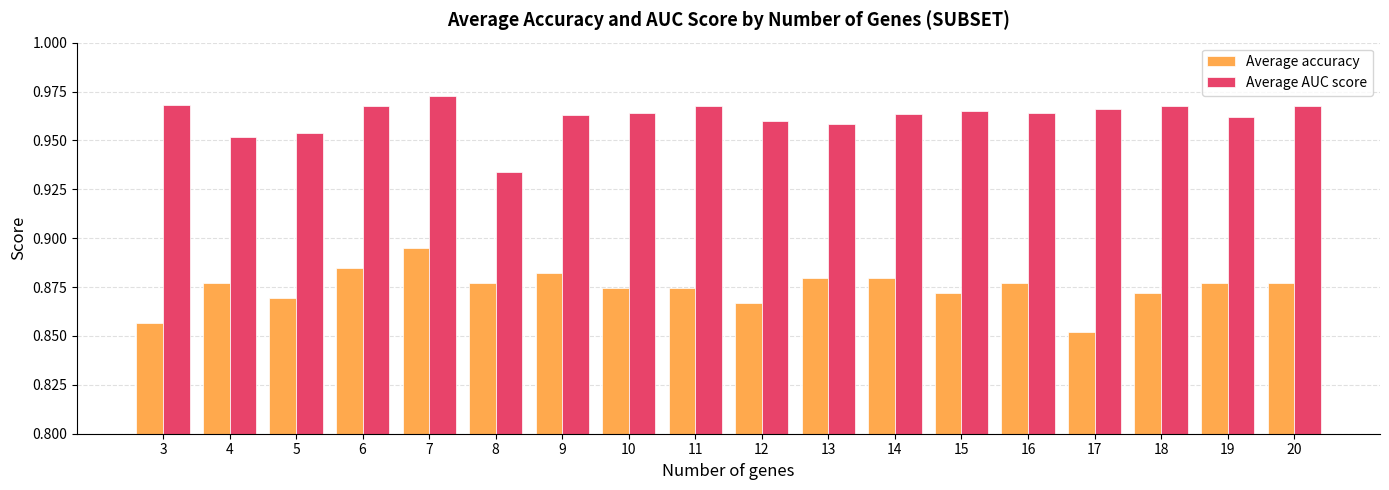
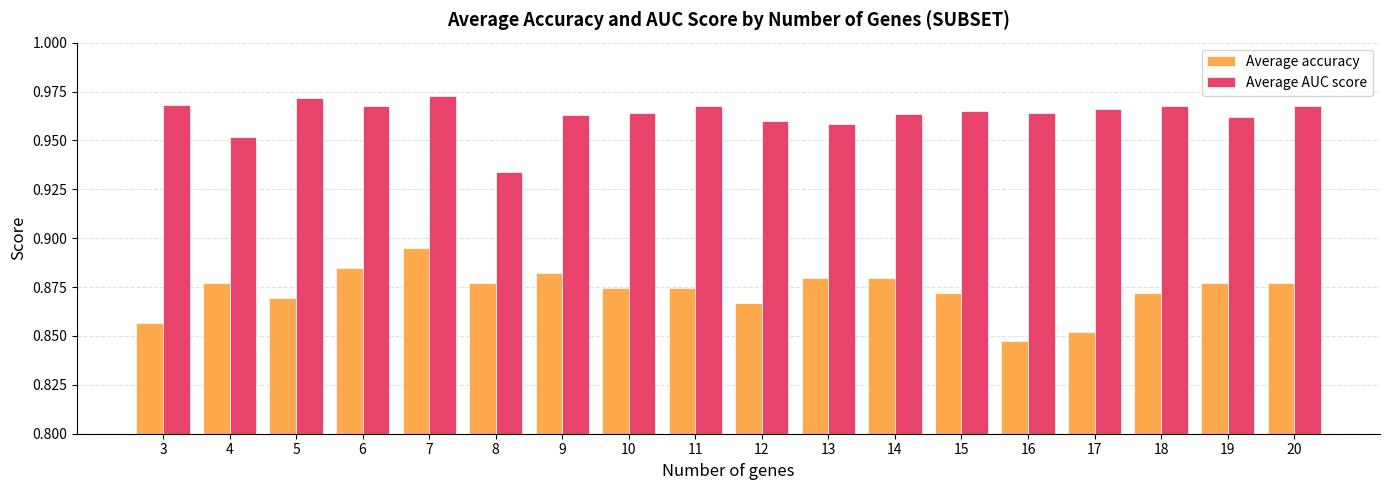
  {
    "Average accuracy": {
      "3": 0.856,
      "4": 0.877,
      "5": 0.869,
      "6": 0.885,
      "7": 0.895,
      "8": 0.877,
      "9": 0.882,
      "10": 0.874,
      "11": 0.874,
      "12": 0.867,
      "13": 0.879,
      "14": 0.879,
      "15": 0.872,
-     "16": 0.877,
+     "16": 0.847,
      "17": 0.852,
      "18": 0.872,
      "19": 0.877,
      "20": 0.877
    },
    "Average AUC score": {
      "3": 0.968,
      "4": 0.952,
-     "5": 0.954,
+     "5": 0.972,
      "6": 0.967,
      "7": 0.973,
      "8": 0.934,
      "9": 0.963,
      "10": 0.964,
      "11": 0.968,
      "12": 0.960,
      "13": 0.959,
      "14": 0.963,
      "15": 0.965,
      "16": 0.964,
      "17": 0.966,
      "18": 0.968,
      "19": 0.962,
      "20": 0.968
    }
  }
